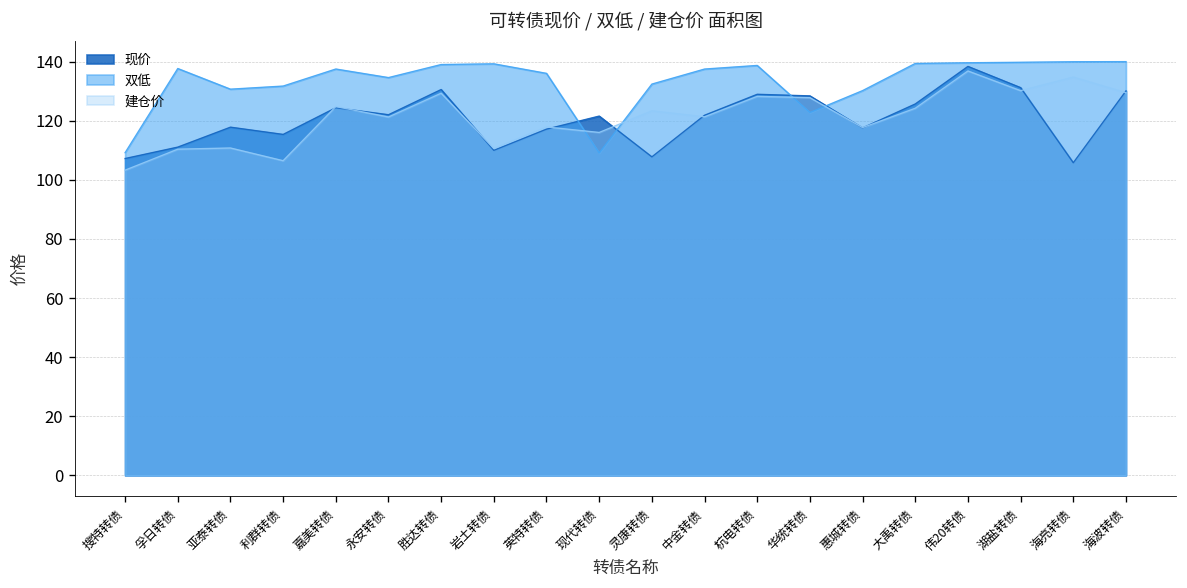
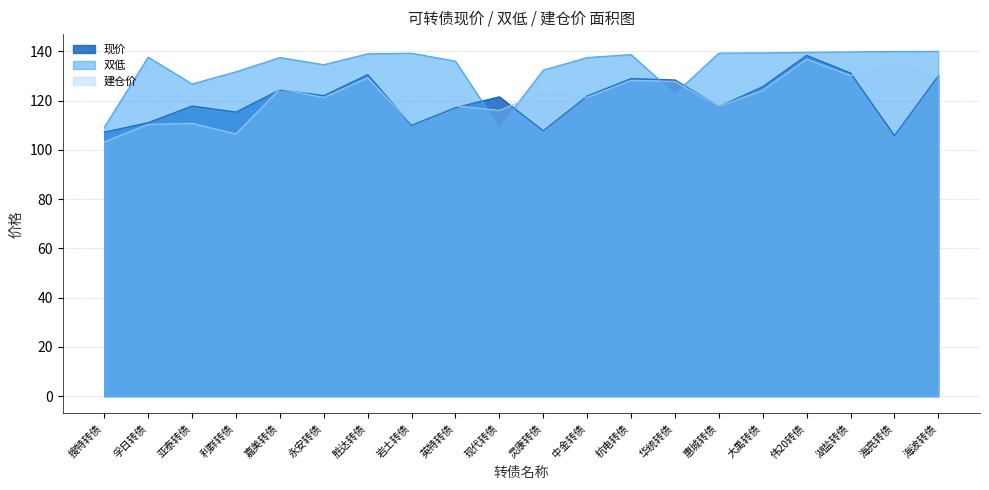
  {
    "现价": {
      "搜特转债": 107,
      "亚泰转债": 118,
      "利群转债": 115,
      "胜达转债": 131,
      "现代转债": 122,
      "灵康转债": 108,
      "大禹转债": 126,
      "伟20转债": 138,
      "湖盐转债": 131,
      "海亮转债": 106
    },
    "双低": {
      "搜特转债": 109,
      "孚日转债": 138,
-     "亚泰转债": 131,
+     "亚泰转债": 127,
      "利群转债": 132,
      "嘉美转债": 138,
      "永安转债": 135,
      "胜达转债": 139,
      "岩土转债": 139,
      "英特转债": 136,
      "现代转债": 109,
      "灵康转债": 132,
      "中金转债": 138,
      "杭电转债": 139,
      "华统转债": 123,
-     "惠城转债": 130,
+     "惠城转债": 139,
      "大禹转债": 139,
      "伟20转债": 140,
      "湖盐转债": 140,
      "海亮转债": 140,
      "海波转债": 140
    },
    "建仓价": {
      "搜特转债": 103,
      "亚泰转债": 111,
      "利群转债": 107,
      "胜达转债": 129,
      "现代转债": 116,
      "灵康转债": 123,
      "大禹转债": 124,
      "伟20转债": 137,
      "湖盐转债": 130,
      "海亮转债": 135
    }
  }
